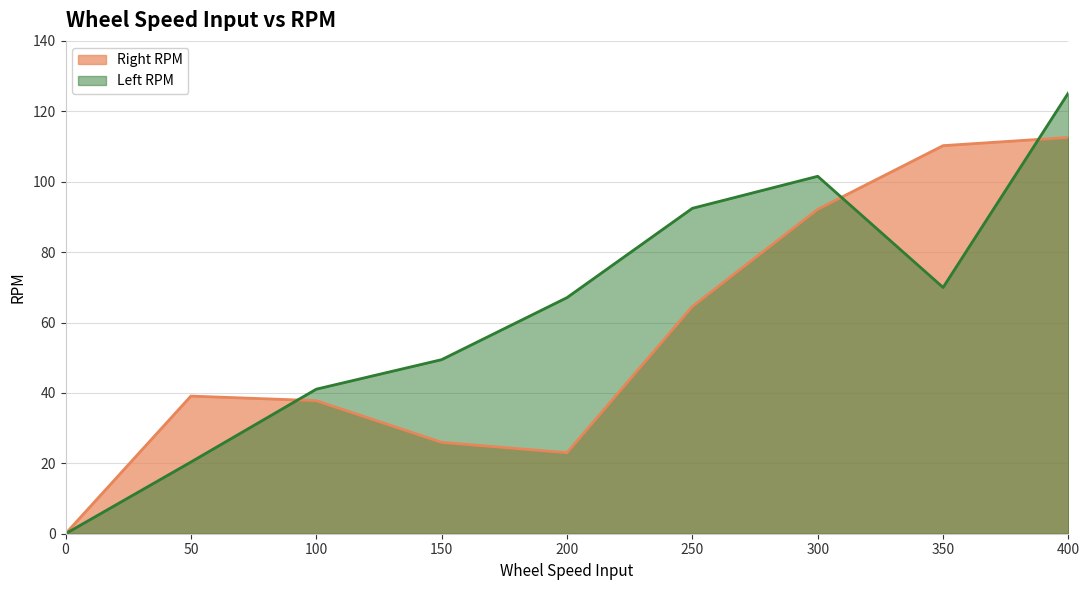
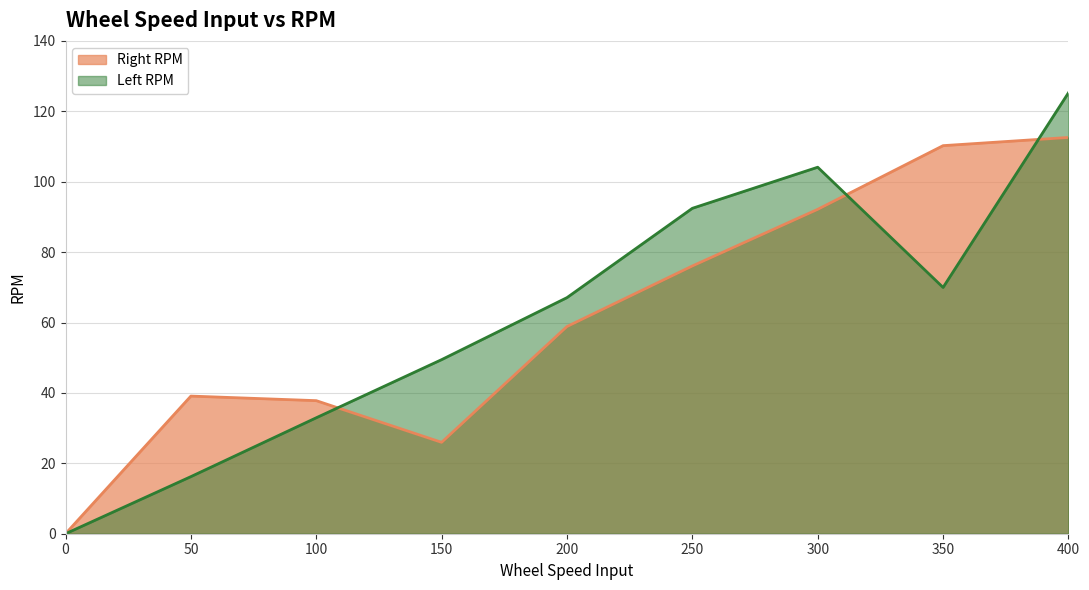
  {
    "Right RPM": {
      "50": 39,
      "100": 38,
      "150": 26,
-     "200": 23,
-     "250": 65,
+     "200": 59,
+     "250": 76,
      "300": 92,
      "350": 110,
      "400": 113
    },
    "Left RPM": {
-     "50": 20,
-     "100": 41,
+     "50": 16,
+     "100": 33,
      "150": 49,
      "200": 67,
      "250": 92,
-     "300": 102,
+     "300": 104,
      "350": 70,
      "400": 125
    }
  }
